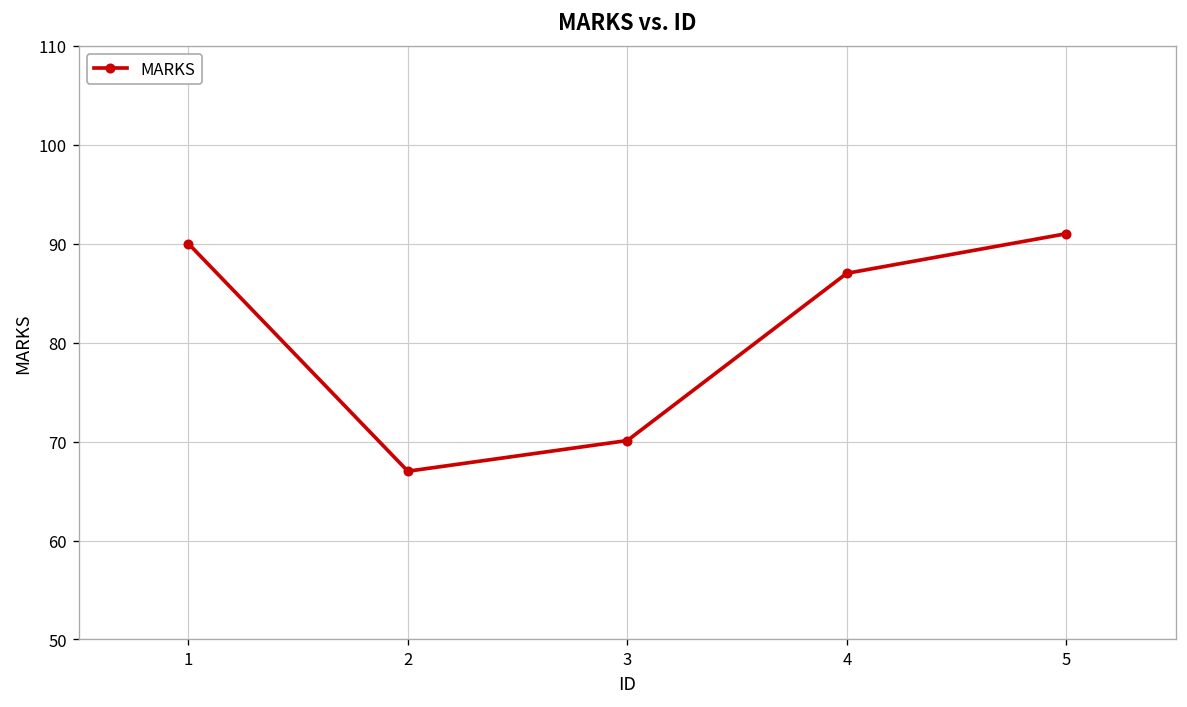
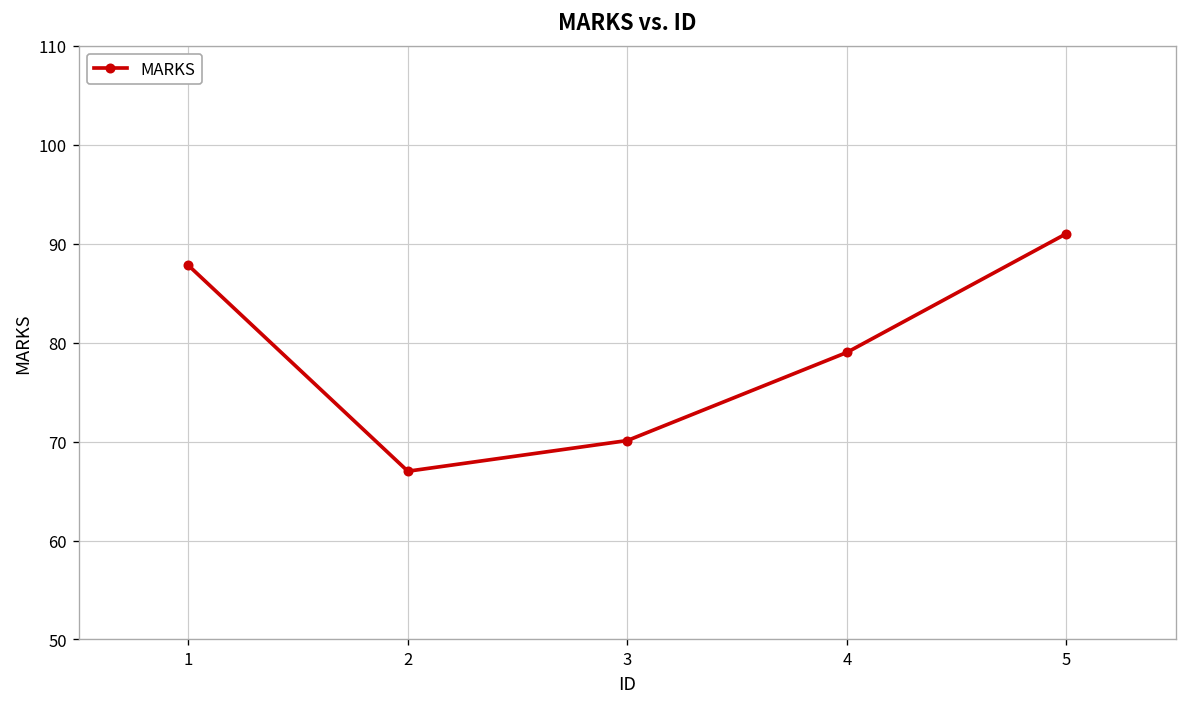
  {
-   "1": 90,
+   "1": 88,
    "2": 67,
    "3": 70,
-   "4": 87,
+   "4": 79,
    "5": 91
  }
